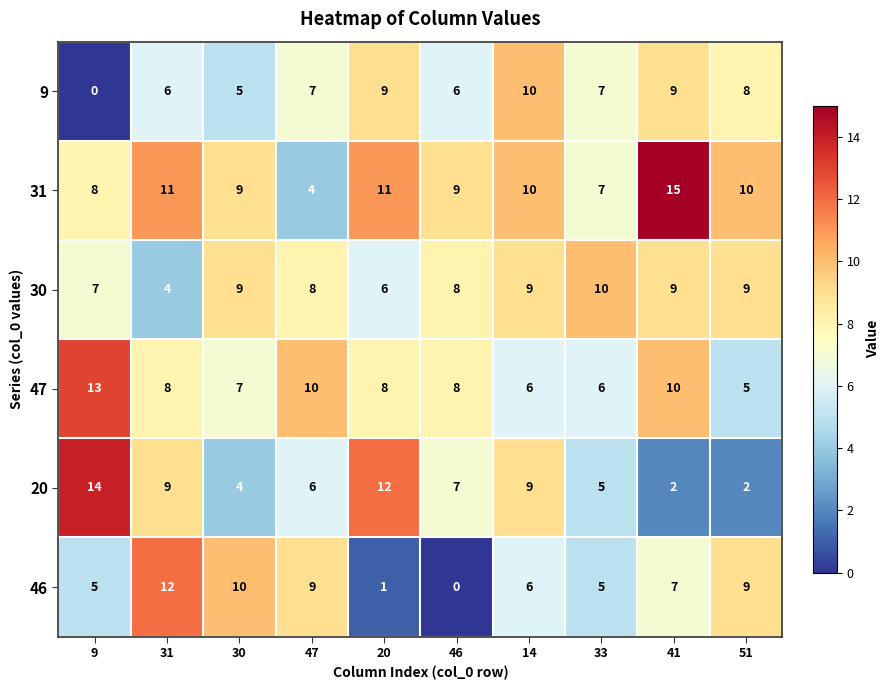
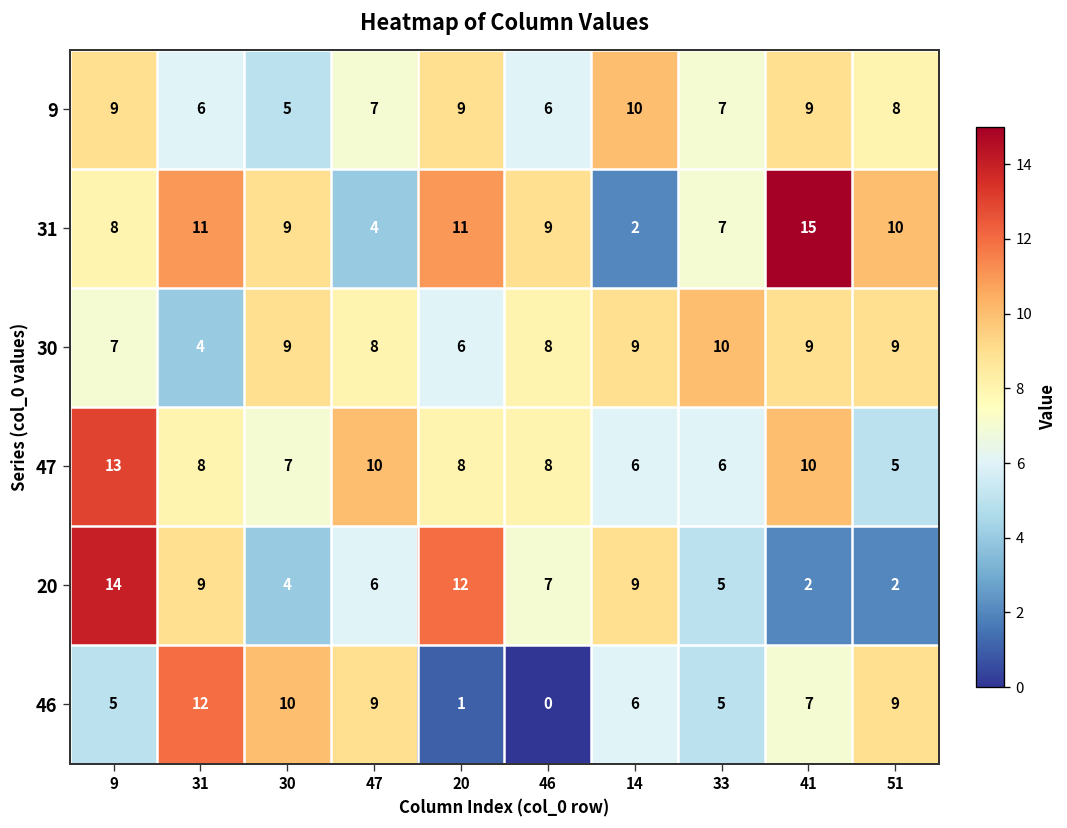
  {
    "9": {
-     "9": 0,
+     "9": 9,
      "31": 6,
      "30": 5,
      "47": 7,
      "20": 9,
      "46": 6,
      "14": 10,
      "33": 7,
      "41": 9,
      "51": 8
    },
    "31": {
      "9": 8,
      "31": 11,
      "30": 9,
      "47": 4,
      "20": 11,
      "46": 9,
-     "14": 10,
+     "14": 2,
      "33": 7,
      "41": 15,
      "51": 10
    },
    "30": {
      "9": 7,
      "31": 4,
      "30": 9,
      "47": 8,
      "20": 6,
      "46": 8,
      "14": 9,
      "33": 10,
      "41": 9,
      "51": 9
    },
    "47": {
      "9": 13,
      "31": 8,
      "30": 7,
      "47": 10,
      "20": 8,
      "46": 8,
      "14": 6,
      "33": 6,
      "41": 10,
      "51": 5
    },
    "20": {
      "9": 14,
      "31": 9,
      "30": 4,
      "47": 6,
      "20": 12,
      "46": 7,
      "14": 9,
      "33": 5,
      "41": 2,
      "51": 2
    },
    "46": {
      "9": 5,
      "31": 12,
      "30": 10,
      "47": 9,
      "20": 1,
      "46": 0,
      "14": 6,
      "33": 5,
      "41": 7,
      "51": 9
    }
  }
